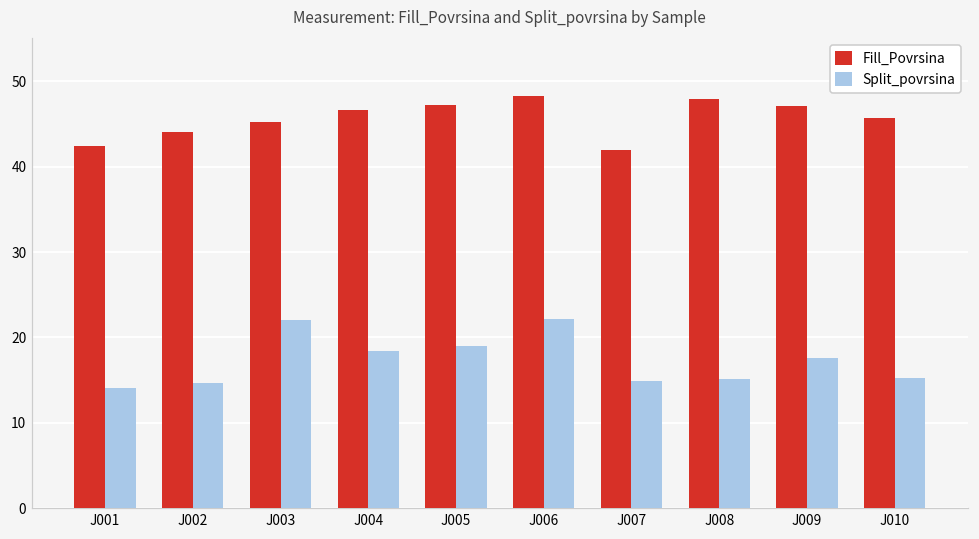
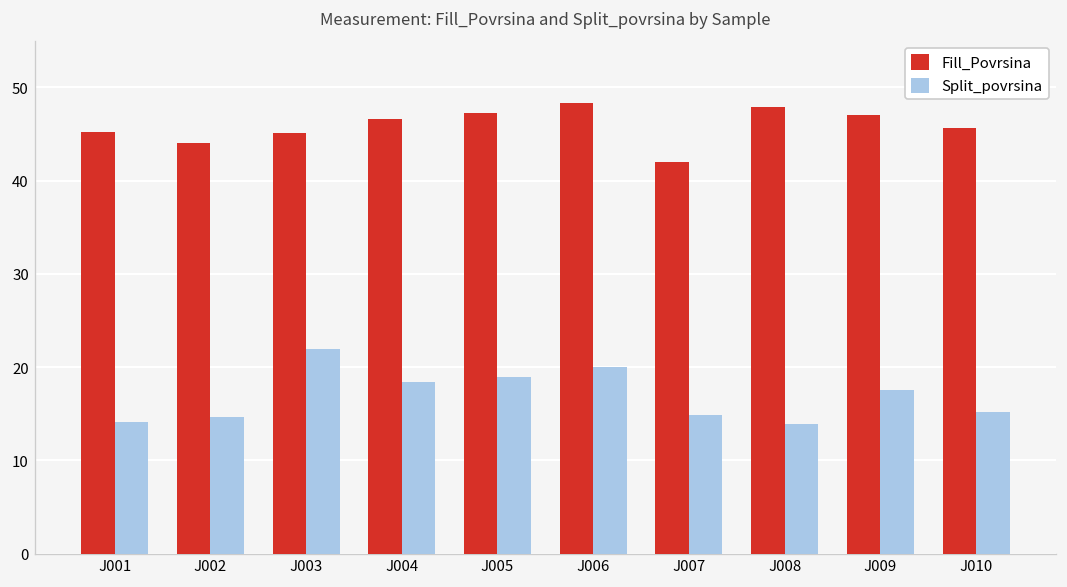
  {
    "Fill_Povrsina": {
-     "J001": 42,
+     "J001": 45,
      "J002": 44,
      "J003": 45,
      "J004": 47,
      "J005": 47,
      "J006": 48,
      "J007": 42,
      "J008": 48,
      "J009": 47,
      "J010": 46
    },
    "Split_povrsina": {
      "J001": 14,
      "J002": 15,
      "J003": 22,
      "J004": 18,
      "J005": 19,
-     "J006": 22,
+     "J006": 20,
      "J007": 15,
-     "J008": 15,
+     "J008": 14,
      "J009": 18,
      "J010": 15
    }
  }
